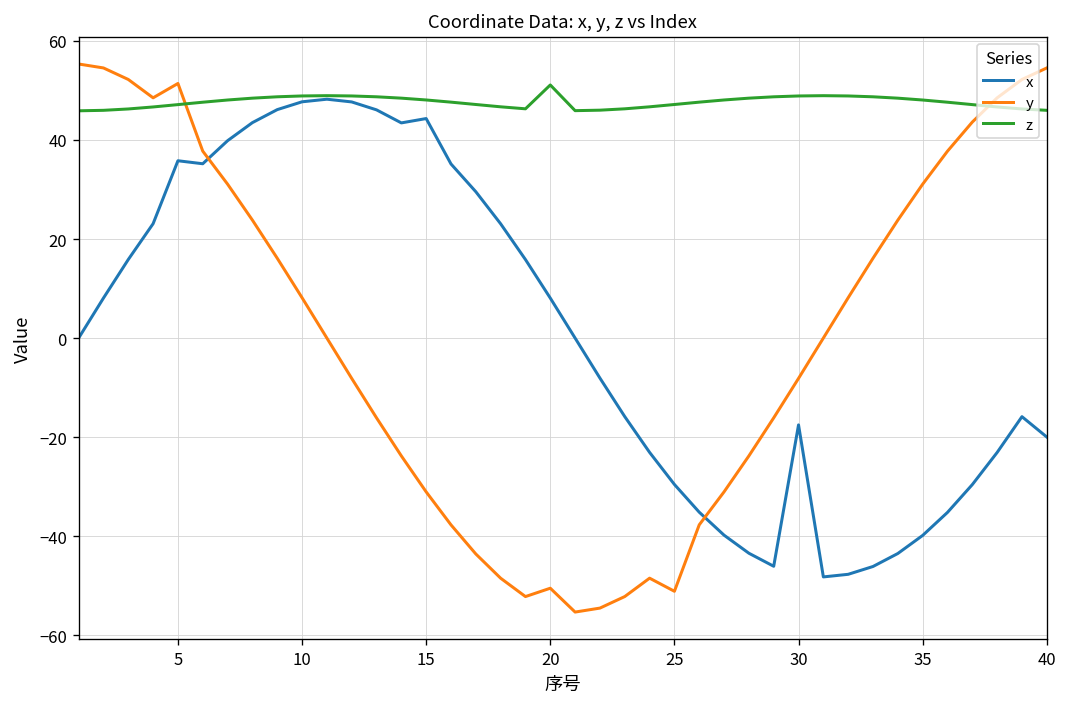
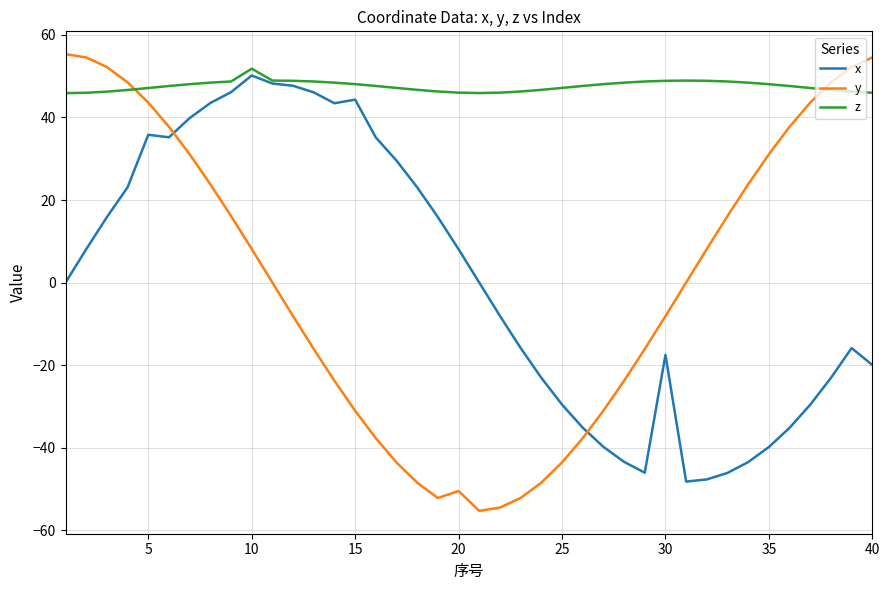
  {
    "x": {
      "5": 36,
-     "10": 48,
+     "10": 50,
      "15": 44,
      "20": 8,
      "25": -30,
      "30": -18,
      "35": -40,
      "40": -20
    },
    "y": {
-     "5": 51,
+     "5": 44,
      "10": 8,
      "15": -31,
      "20": -51,
-     "25": -51,
+     "25": -44,
      "30": -8,
      "35": 31,
      "40": 55
    },
    "z": {
      "5": 47,
-     "10": 49,
+     "10": 52,
      "15": 48,
-     "20": 51,
+     "20": 46,
      "25": 47,
      "30": 49,
      "35": 48,
      "40": 46
    }
  }
